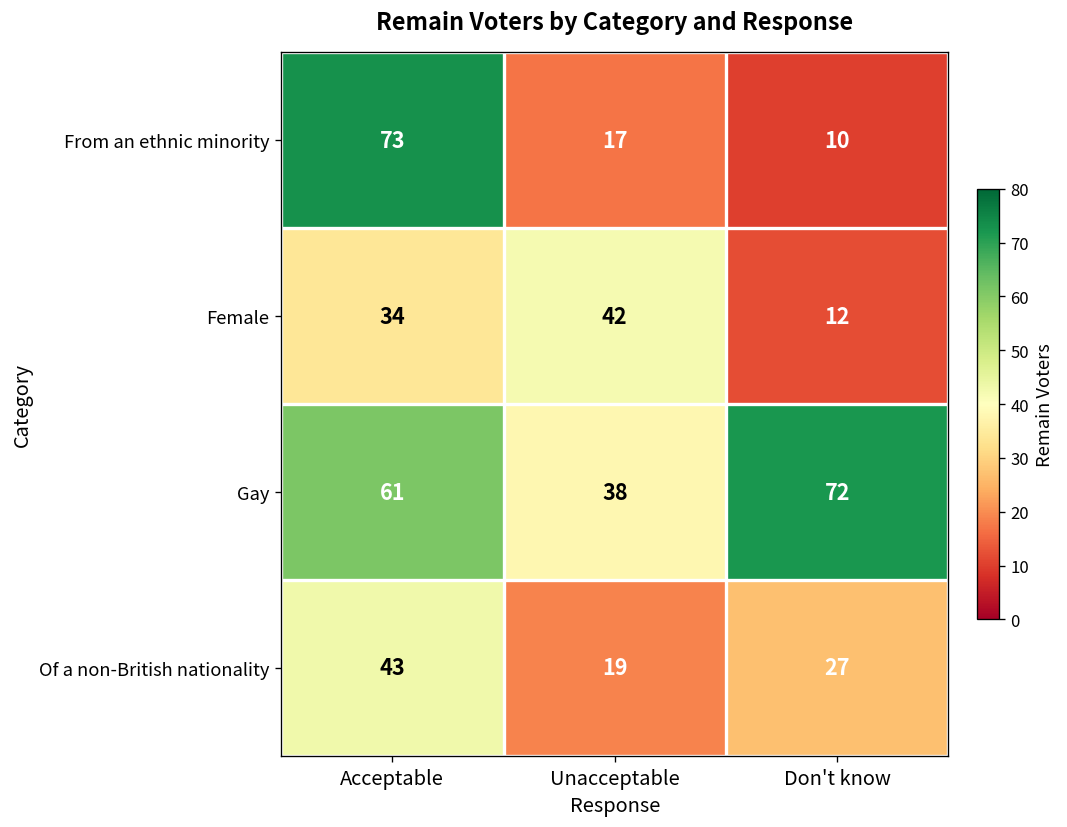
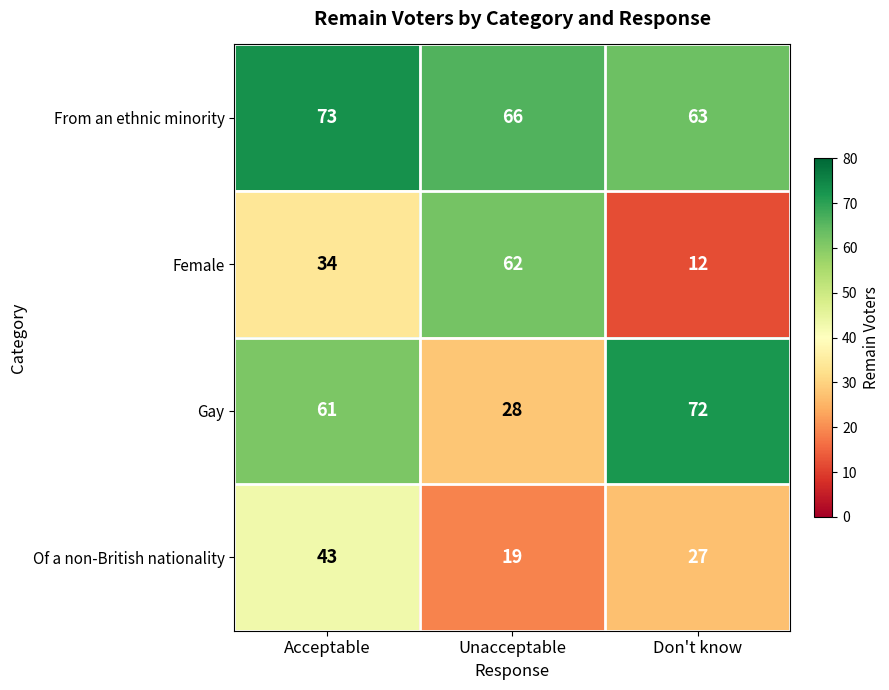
  {
    "From an ethnic minority": {
      "Acceptable": 73,
-     "Unacceptable": 17,
-     "Don't know": 10
+     "Unacceptable": 66,
+     "Don't know": 63
    },
    "Female": {
      "Acceptable": 34,
-     "Unacceptable": 42,
+     "Unacceptable": 62,
      "Don't know": 12
    },
    "Gay": {
      "Acceptable": 61,
-     "Unacceptable": 38,
+     "Unacceptable": 28,
      "Don't know": 72
    },
    "Of a non-British nationality": {
      "Acceptable": 43,
      "Unacceptable": 19,
      "Don't know": 27
    }
  }
